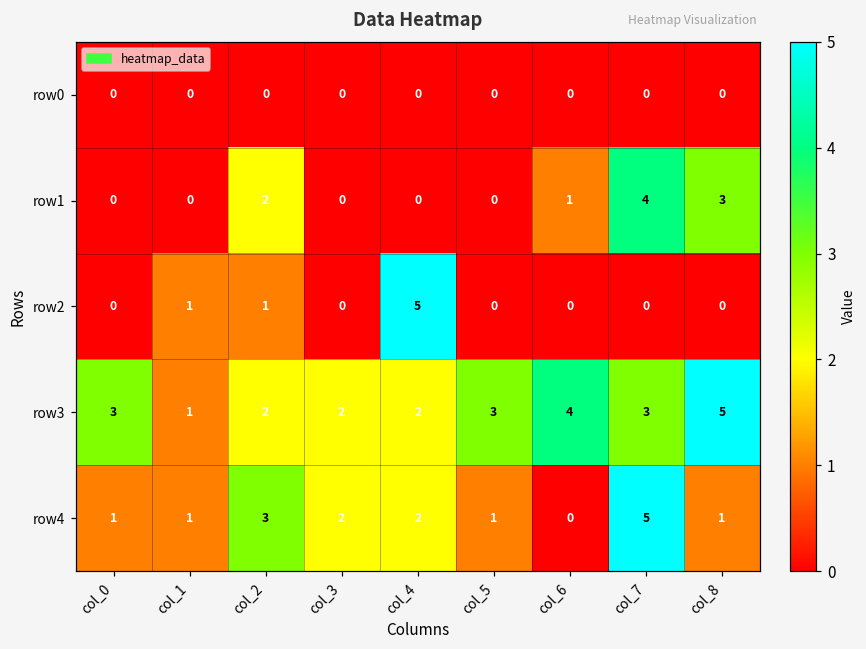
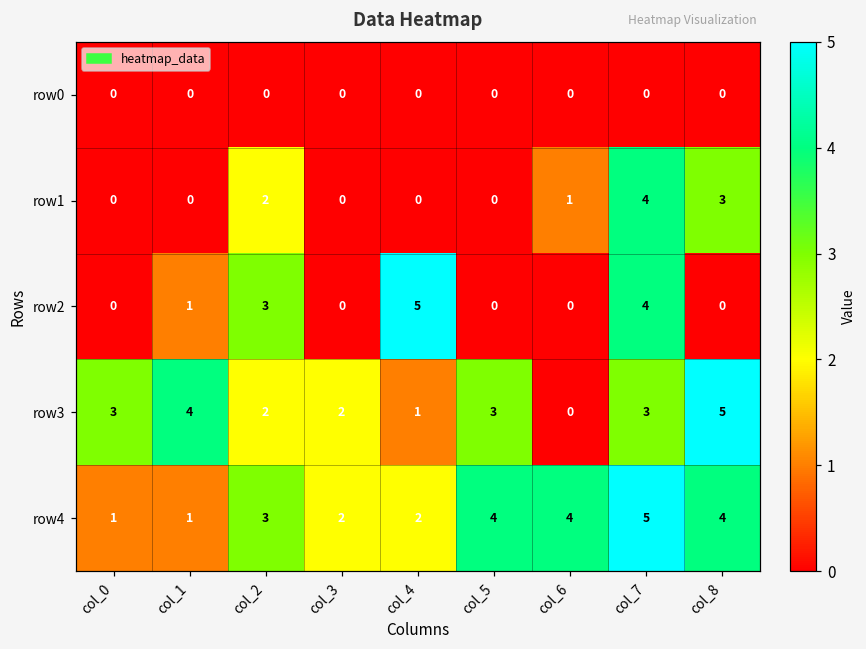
  {
    "row0": {
      "col_0": 0,
      "col_1": 0,
      "col_2": 0,
      "col_3": 0,
      "col_4": 0,
      "col_5": 0,
      "col_6": 0,
      "col_7": 0,
      "col_8": 0
    },
    "row1": {
      "col_0": 0,
      "col_1": 0,
      "col_2": 2,
      "col_3": 0,
      "col_4": 0,
      "col_5": 0,
      "col_6": 1,
      "col_7": 4,
      "col_8": 3
    },
    "row2": {
      "col_0": 0,
      "col_1": 1,
-     "col_2": 1,
+     "col_2": 3,
      "col_3": 0,
      "col_4": 5,
      "col_5": 0,
      "col_6": 0,
-     "col_7": 0,
+     "col_7": 4,
      "col_8": 0
    },
    "row3": {
      "col_0": 3,
-     "col_1": 1,
+     "col_1": 4,
      "col_2": 2,
      "col_3": 2,
-     "col_4": 2,
+     "col_4": 1,
      "col_5": 3,
-     "col_6": 4,
+     "col_6": 0,
      "col_7": 3,
      "col_8": 5
    },
    "row4": {
      "col_0": 1,
      "col_1": 1,
      "col_2": 3,
      "col_3": 2,
      "col_4": 2,
-     "col_5": 1,
-     "col_6": 0,
+     "col_5": 4,
+     "col_6": 4,
      "col_7": 5,
-     "col_8": 1
+     "col_8": 4
    }
  }
